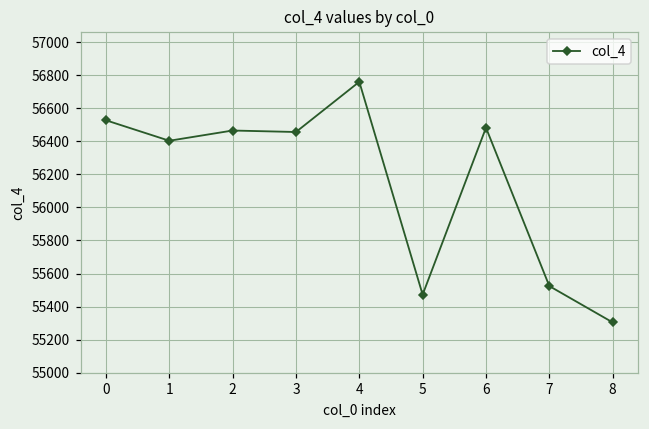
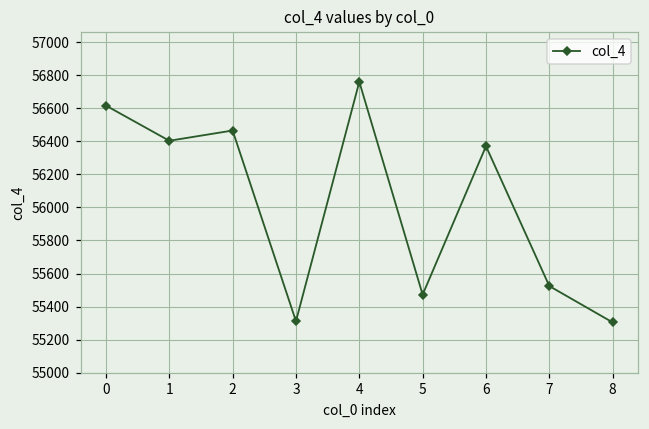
  {
-   "0": 56530,
+   "0": 56620,
    "1": 56400,
    "2": 56470,
-   "3": 56460,
+   "3": 55310,
    "4": 56760,
    "5": 55470,
-   "6": 56480,
+   "6": 56370,
    "7": 55520,
    "8": 55300
  }
